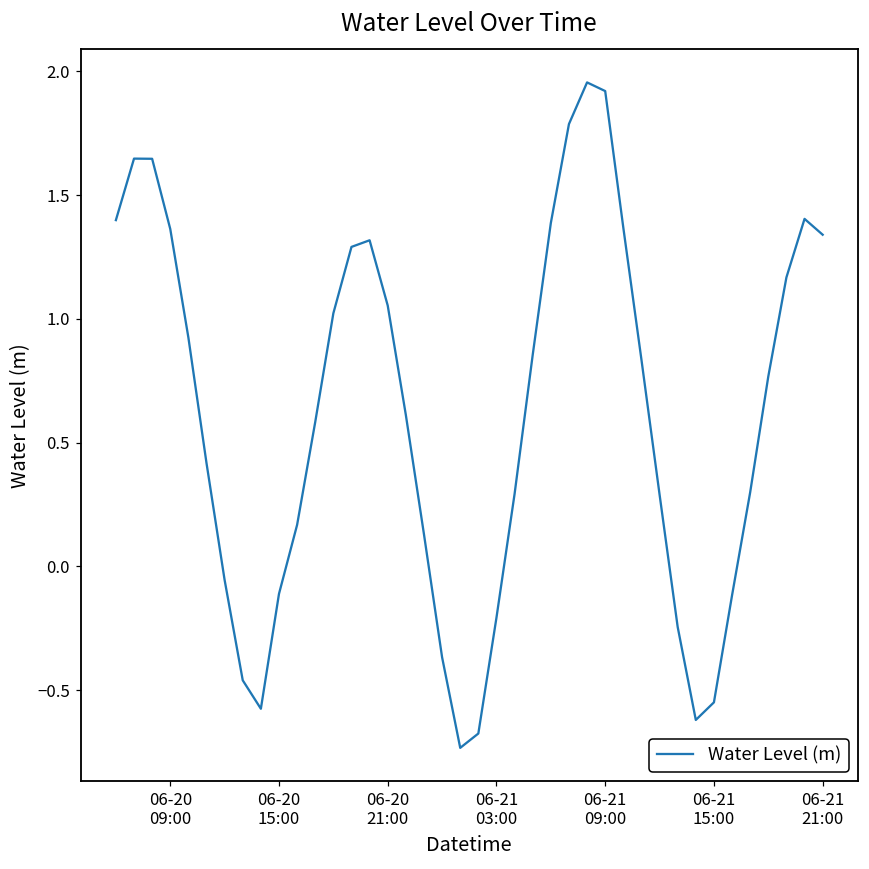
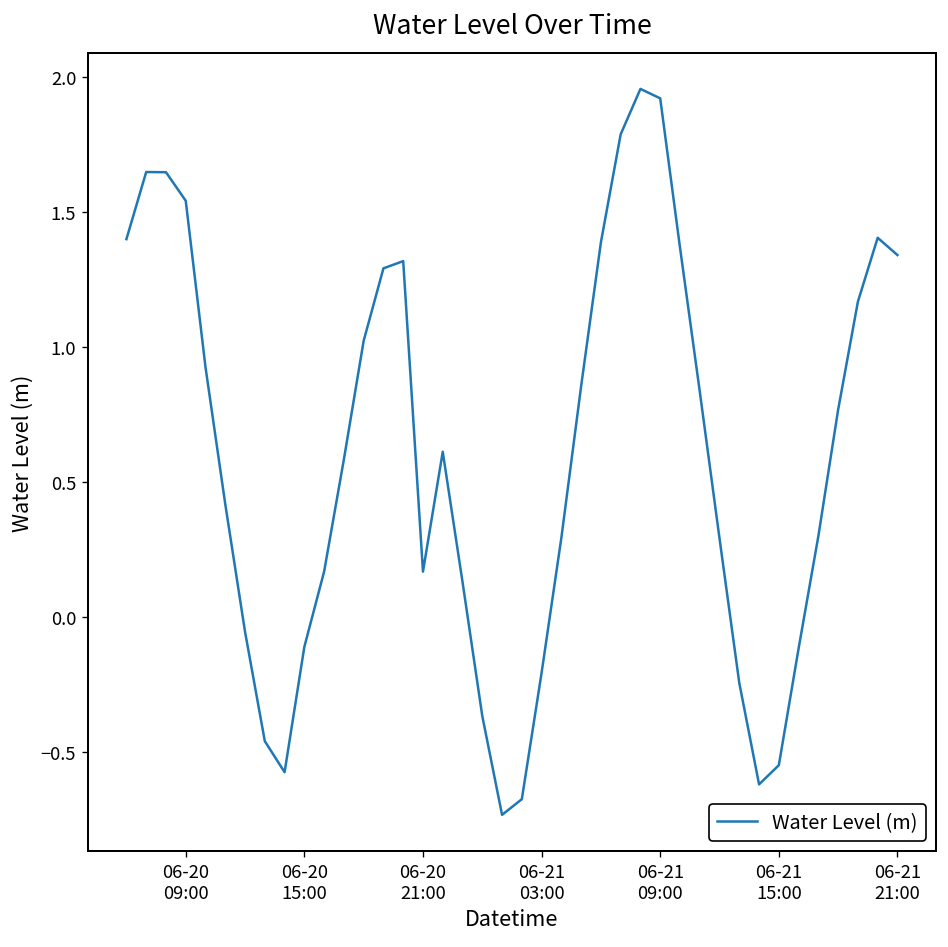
  {
-   "06-20 09:00": 1.36,
+   "06-20 09:00": 1.54,
    "06-20 15:00": -0.11,
-   "06-20 21:00": 1.05,
+   "06-20 21:00": 0.17,
    "06-21 03:00": -0.21,
    "06-21 09:00": 1.92,
    "06-21 15:00": -0.55,
    "06-21 21:00": 1.34
  }
